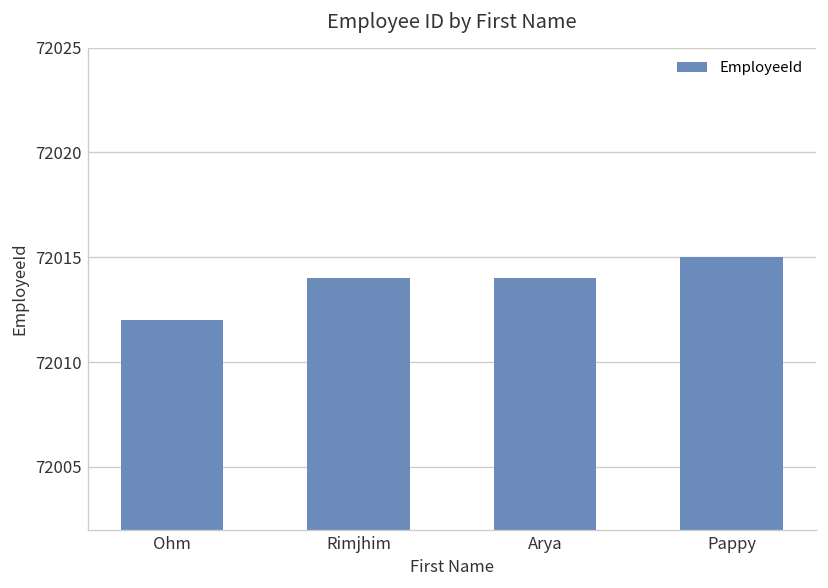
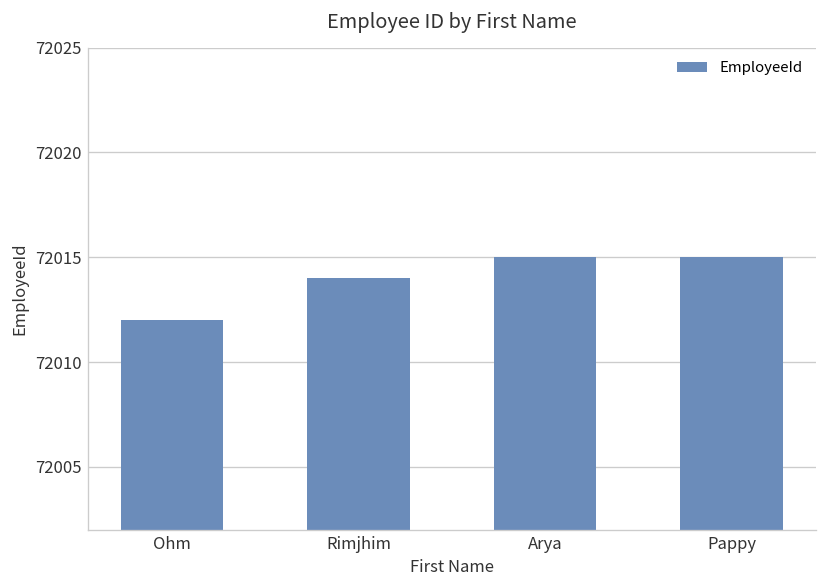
  {
    "Ohm": 72012,
    "Rimjhim": 72014,
-   "Arya": 72014,
+   "Arya": 72015,
    "Pappy": 72015
  }
